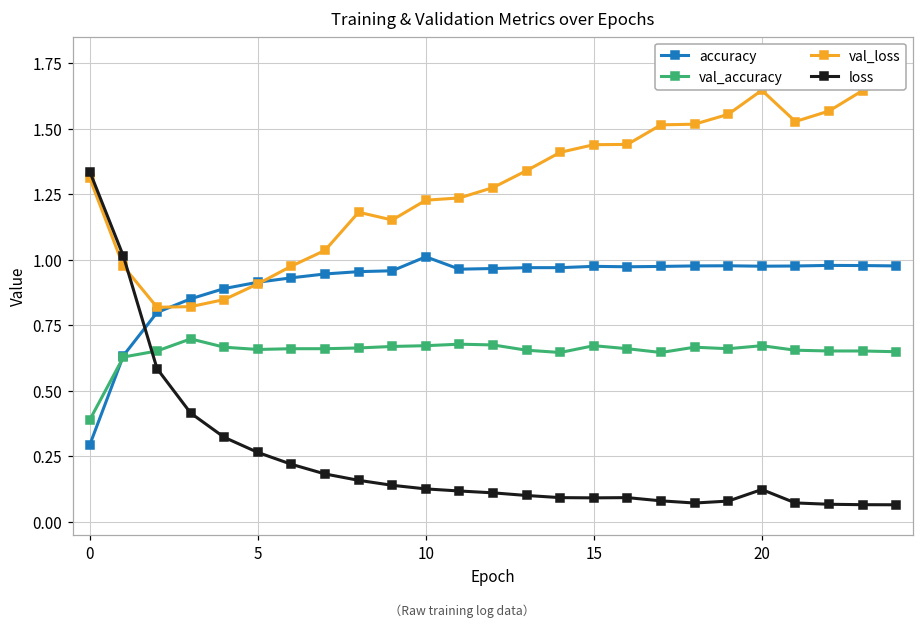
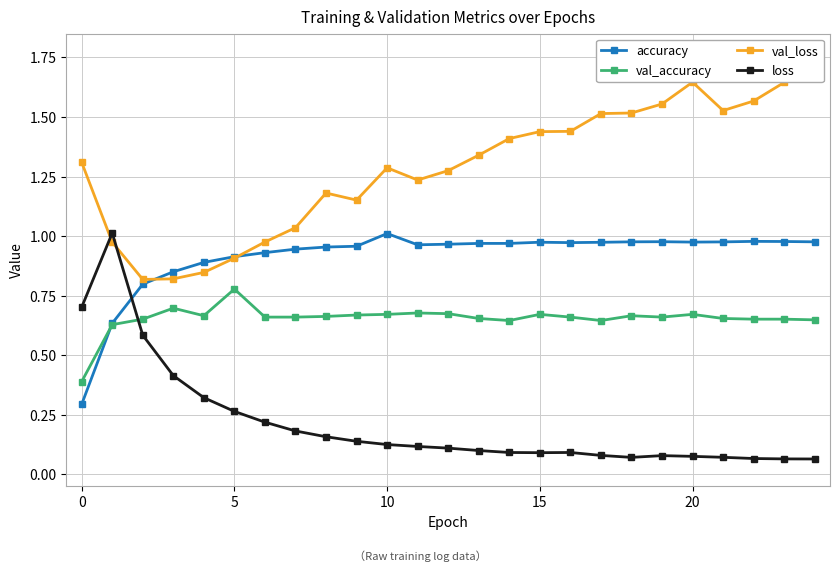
  {
    "accuracy": {
      "0": 0.29,
      "10": 1.01,
      "15": 0.97,
      "20": 0.97
    },
    "val_accuracy": {
      "0": 0.39,
-     "5": 0.66,
+     "5": 0.78,
      "10": 0.67,
      "15": 0.67,
      "20": 0.67
    },
    "val_loss": {
      "0": 1.31,
-     "10": 1.23,
+     "10": 1.29,
      "15": 1.44,
      "20": 1.65
    },
    "loss": {
-     "0": 1.34,
+     "0": 0.70,
      "5": 0.26,
      "10": 0.12,
      "15": 0.09,
-     "20": 0.12
+     "20": 0.08
    }
  }
